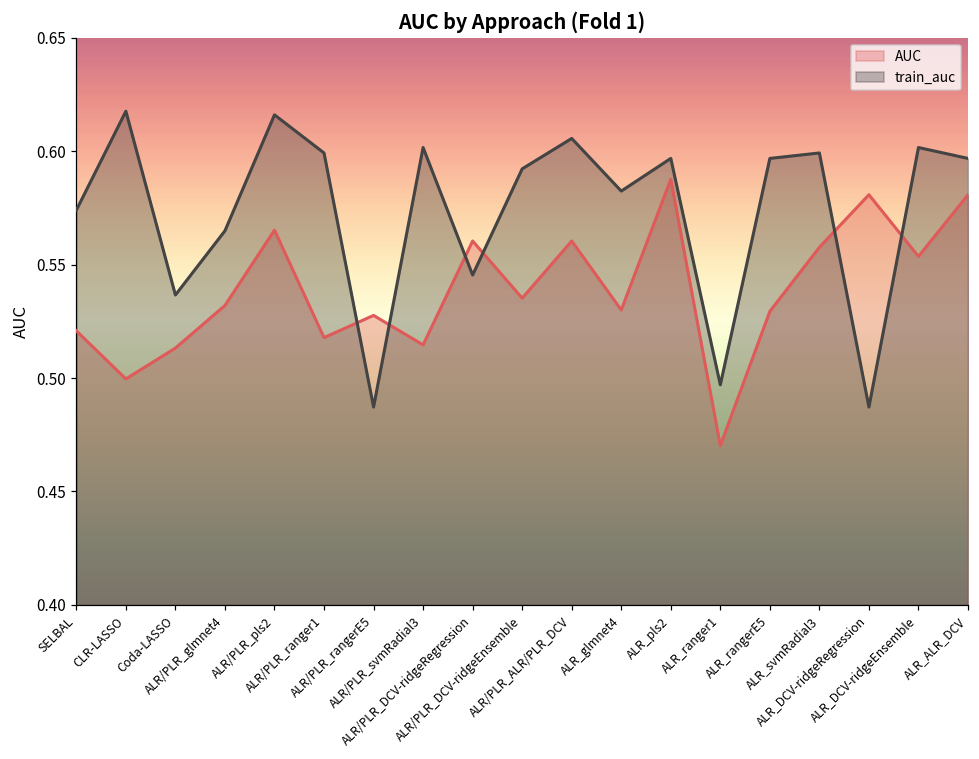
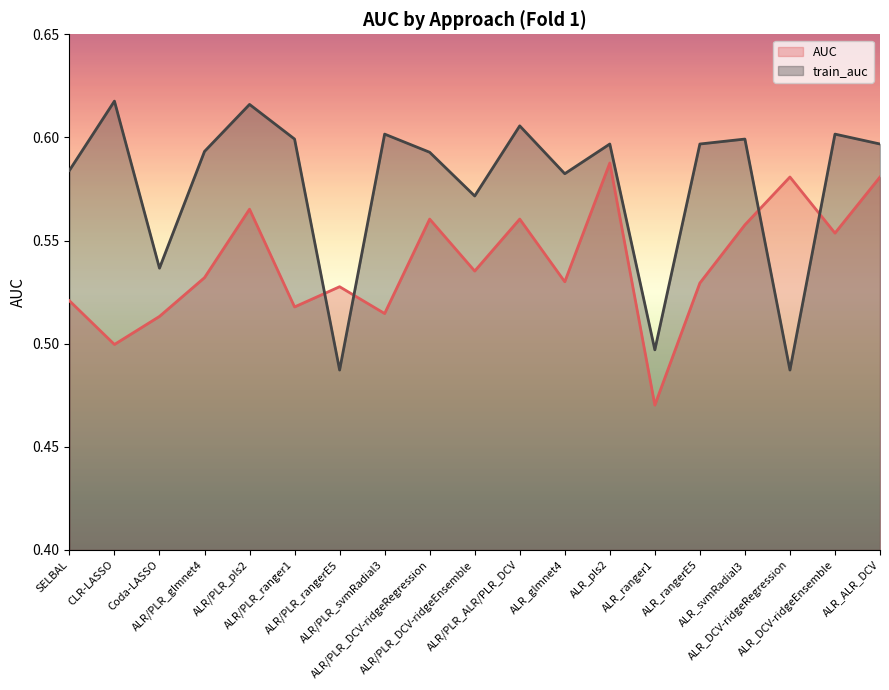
  {
    "AUC": {
      "SELBAL": 0.521,
      "CLR-LASSO": 0.500,
      "Coda-LASSO": 0.513,
      "ALR/PLR_glmnet4": 0.532,
      "ALR/PLR_pls2": 0.565,
      "ALR/PLR_ranger1": 0.518,
      "ALR/PLR_rangerE5": 0.528,
      "ALR/PLR_svmRadial3": 0.515,
      "ALR/PLR_DCV-ridgeRegression": 0.560,
      "ALR/PLR_DCV-ridgeEnsemble": 0.535,
      "ALR/PLR_ALR/PLR_DCV": 0.560,
      "ALR_glmnet4": 0.530,
      "ALR_pls2": 0.588,
      "ALR_ranger1": 0.470,
      "ALR_rangerE5": 0.529,
      "ALR_svmRadial3": 0.558,
      "ALR_DCV-ridgeRegression": 0.581,
      "ALR_DCV-ridgeEnsemble": 0.554,
      "ALR_ALR_DCV": 0.581
    },
    "train_auc": {
-     "SELBAL": 0.574,
+     "SELBAL": 0.584,
      "CLR-LASSO": 0.618,
      "Coda-LASSO": 0.537,
-     "ALR/PLR_glmnet4": 0.565,
+     "ALR/PLR_glmnet4": 0.593,
      "ALR/PLR_pls2": 0.616,
      "ALR/PLR_ranger1": 0.599,
      "ALR/PLR_rangerE5": 0.487,
      "ALR/PLR_svmRadial3": 0.602,
-     "ALR/PLR_DCV-ridgeRegression": 0.545,
-     "ALR/PLR_DCV-ridgeEnsemble": 0.592,
+     "ALR/PLR_DCV-ridgeRegression": 0.593,
+     "ALR/PLR_DCV-ridgeEnsemble": 0.572,
      "ALR/PLR_ALR/PLR_DCV": 0.606,
      "ALR_glmnet4": 0.582,
      "ALR_pls2": 0.597,
      "ALR_ranger1": 0.497,
      "ALR_rangerE5": 0.597,
      "ALR_svmRadial3": 0.599,
      "ALR_DCV-ridgeRegression": 0.487,
      "ALR_DCV-ridgeEnsemble": 0.602,
      "ALR_ALR_DCV": 0.597
    }
  }
